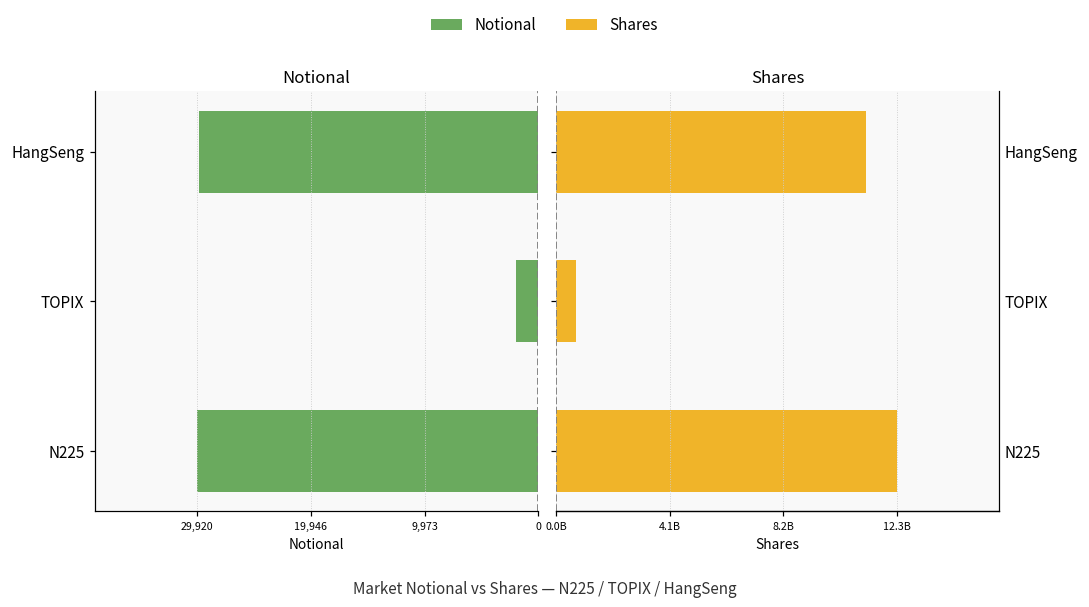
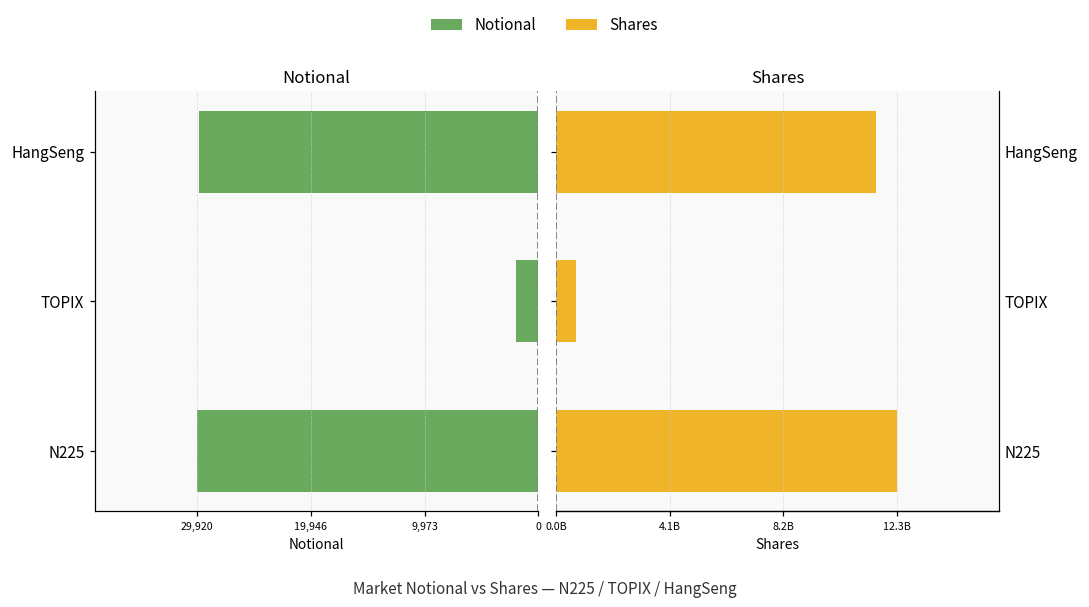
  {
    "Shares": {
-     "HangSeng": 11200000000,
+     "HangSeng": 11600000000,
      "TOPIX": 700000000,
      "N225": 12300000000
    }
  }
